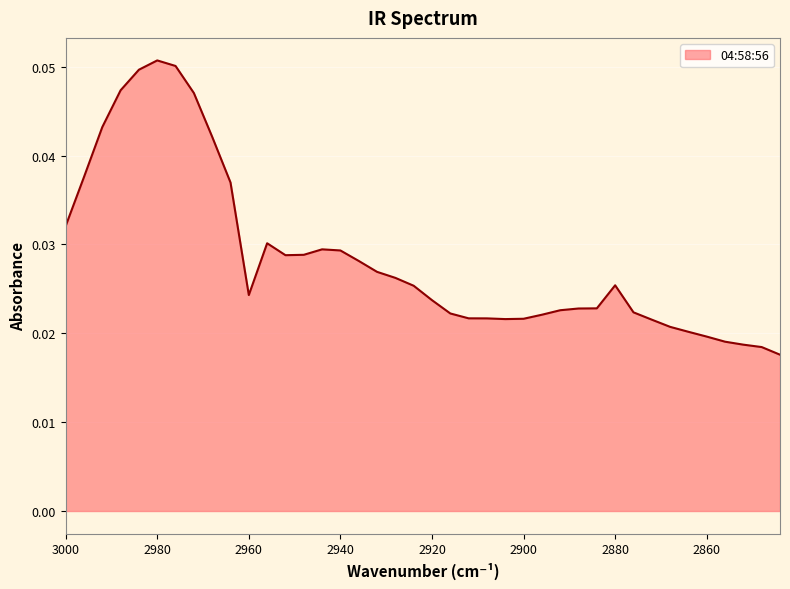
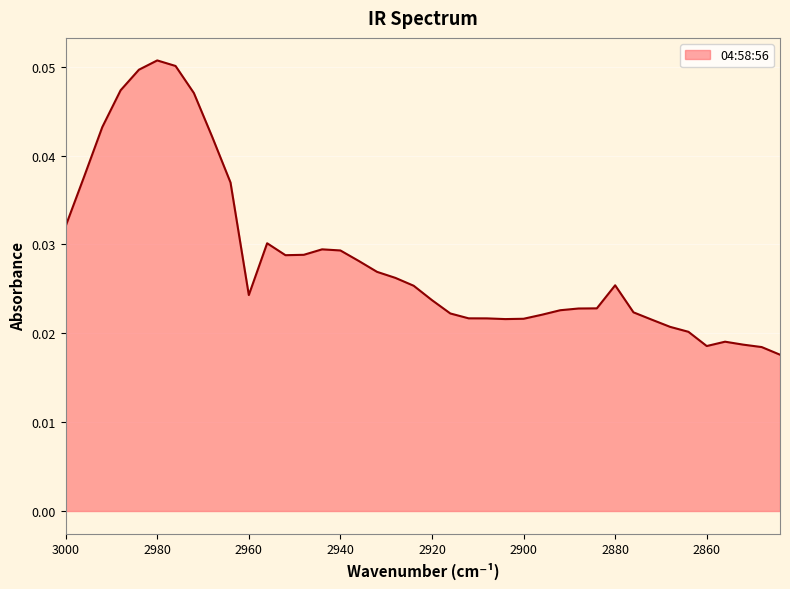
  {
    "3000": 0.032,
    "2980": 0.051,
    "2960": 0.024,
    "2940": 0.029,
    "2920": 0.024,
    "2900": 0.022,
    "2880": 0.025,
-   "2860": 0.020
+   "2860": 0.019
  }
